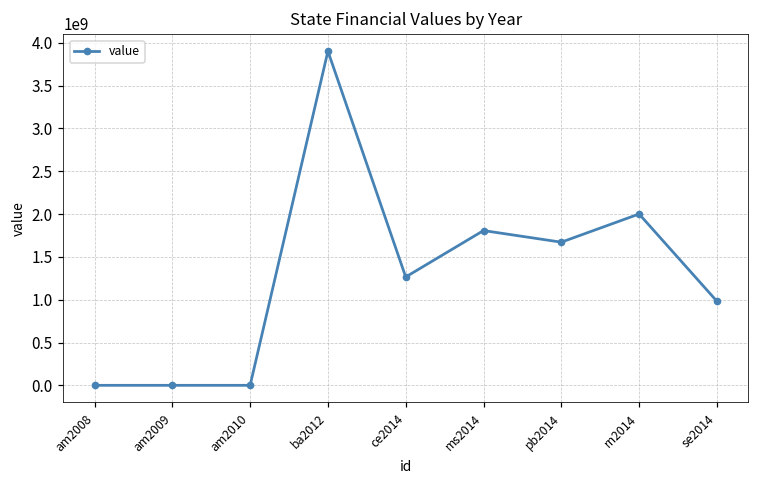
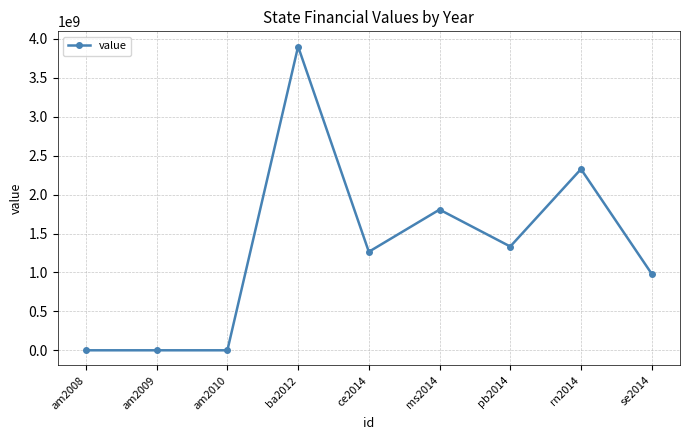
  {
    "am2008": 0,
    "am2009": 0,
    "am2010": 0,
    "ba2012": 3900000000,
    "ce2014": 1300000000,
    "ms2014": 1800000000,
-   "pb2014": 1700000000,
-   "rn2014": 2000000000,
+   "pb2014": 1300000000,
+   "rn2014": 2300000000,
    "se2014": 1000000000
  }
